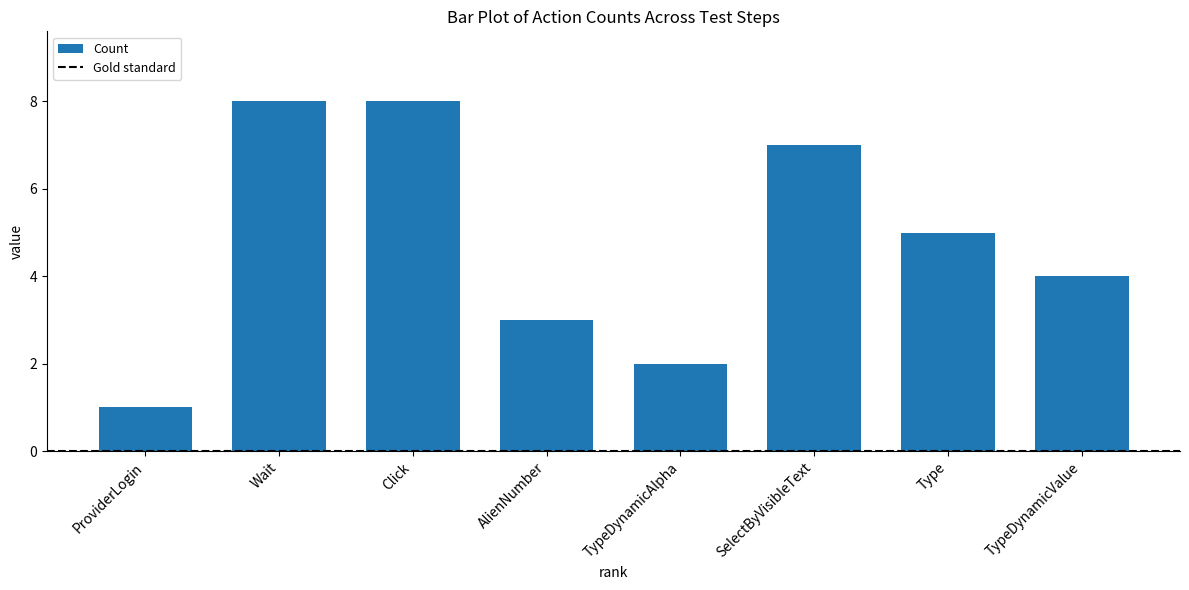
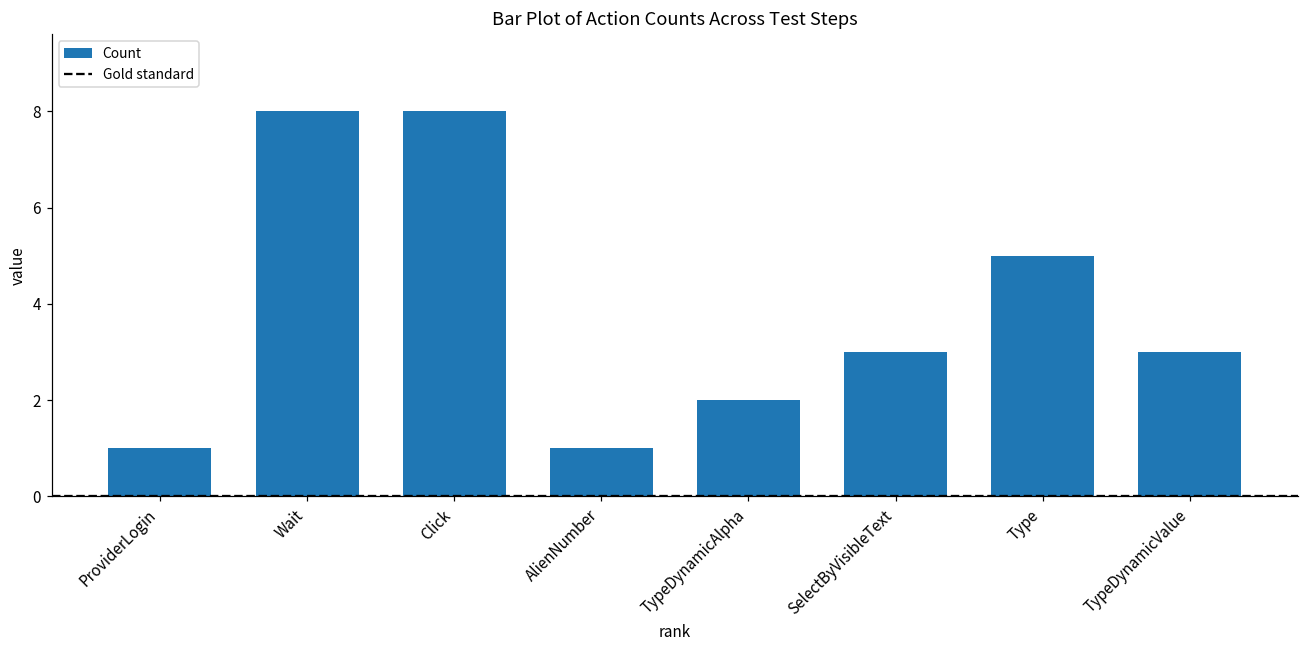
  {
    "ProviderLogin": 1,
    "Wait": 8,
    "Click": 8,
-   "AlienNumber": 3,
+   "AlienNumber": 1,
    "TypeDynamicAlpha": 2,
-   "SelectByVisibleText": 7,
+   "SelectByVisibleText": 3,
    "Type": 5,
-   "TypeDynamicValue": 4
+   "TypeDynamicValue": 3
  }
